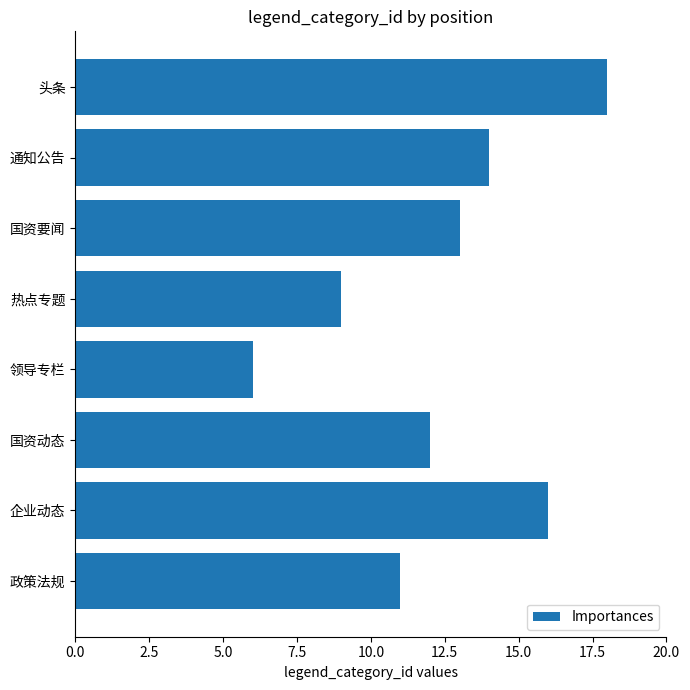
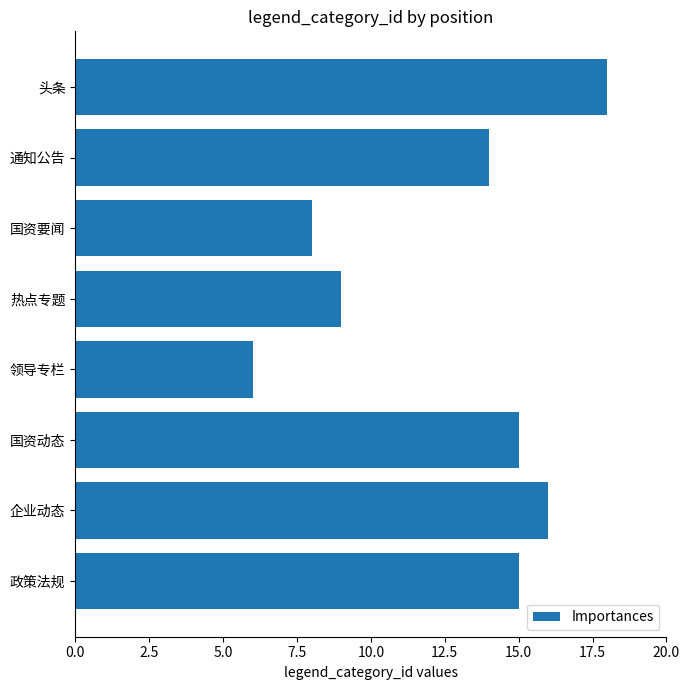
  {
    "头条": 18,
    "通知公告": 14,
-   "国资要闻": 13,
+   "国资要闻": 8,
    "热点专题": 9,
    "领导专栏": 6,
-   "国资动态": 12,
+   "国资动态": 15,
    "企业动态": 16,
-   "政策法规": 11
+   "政策法规": 15
  }
